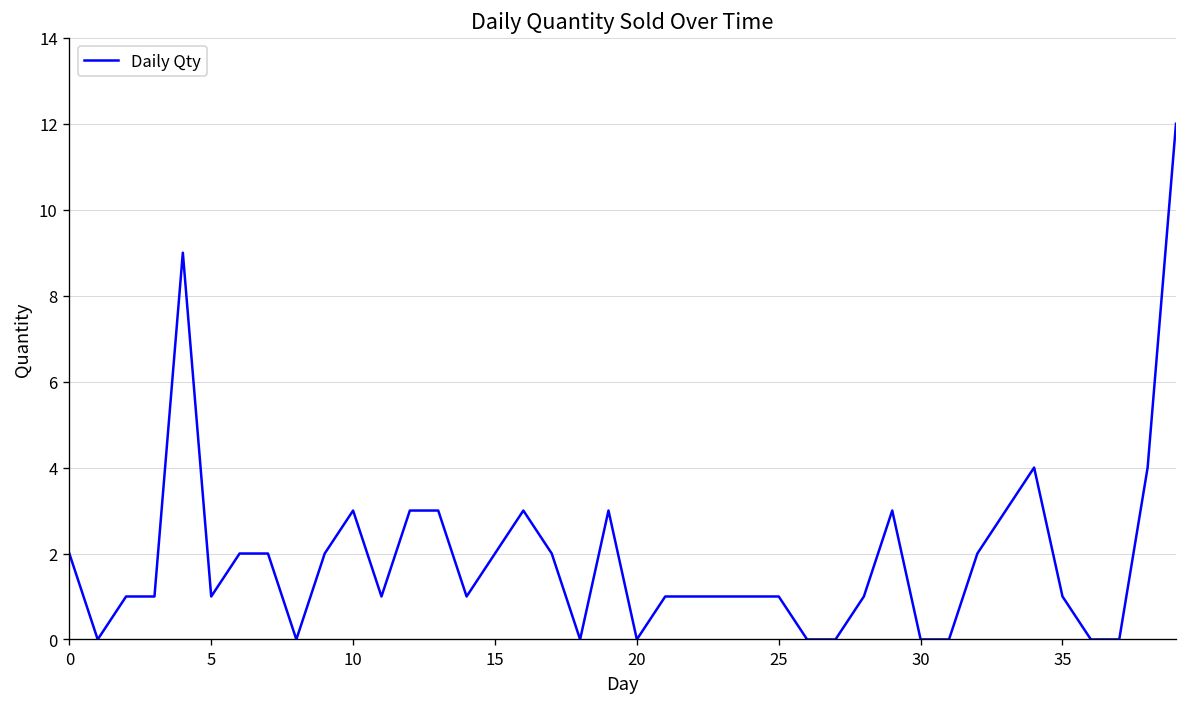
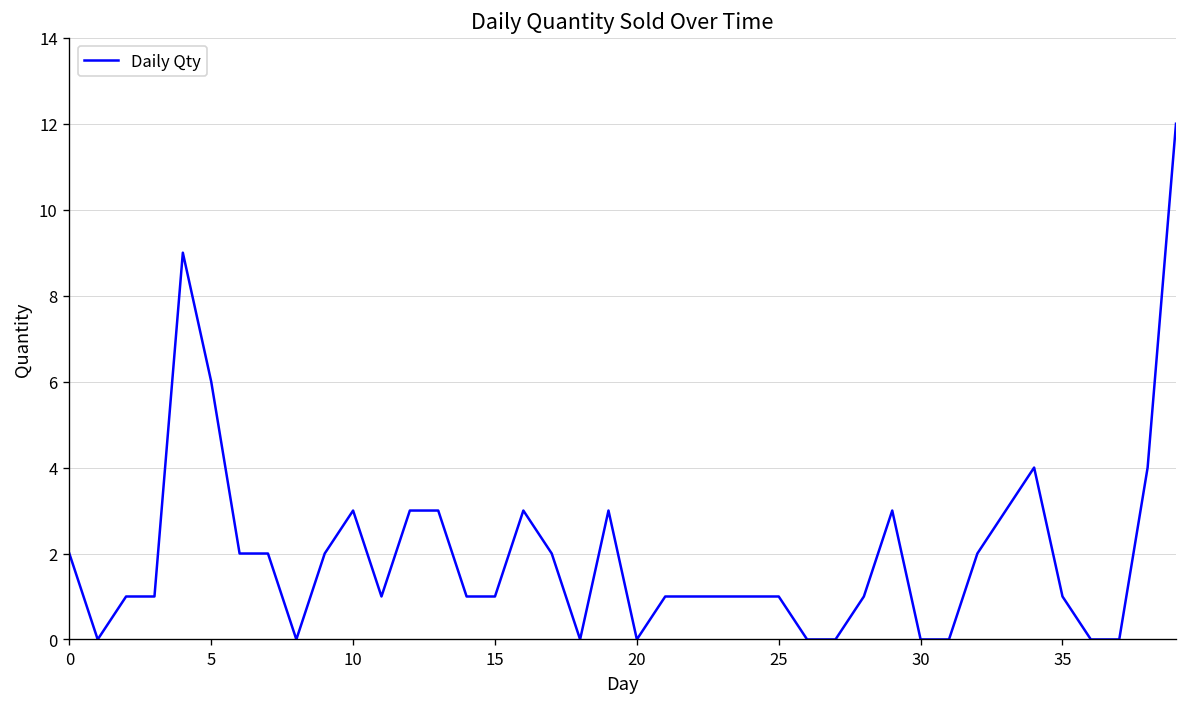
  {
    "0": 2,
-   "5": 1,
+   "5": 6,
    "10": 3,
-   "15": 2,
+   "15": 1,
    "20": 0,
    "25": 1,
    "30": 0,
    "35": 1
  }
